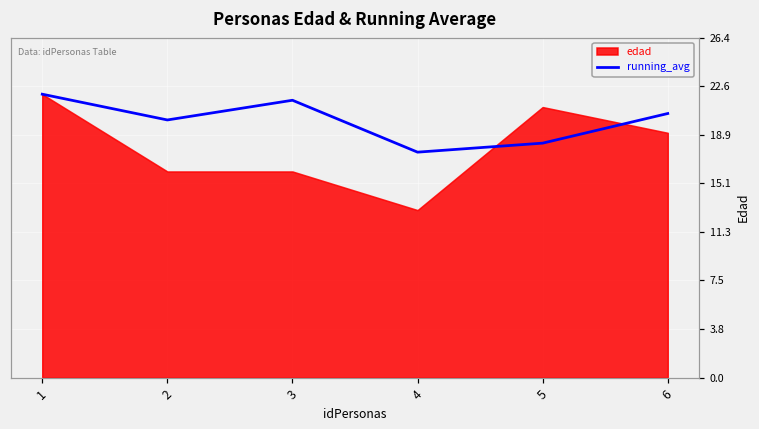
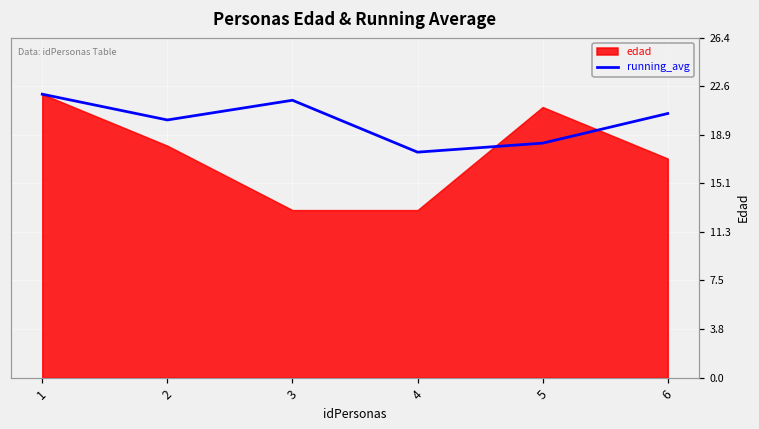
  {
    "edad": {
-     "2": 16,
-     "3": 16,
+     "2": 18,
+     "3": 13,
      "4": 13,
      "5": 21,
-     "6": 19
+     "6": 17
    },
    "running_avg": {
      "2": 20,
      "3": 21.5,
      "4": 17.5,
      "5": 18,
      "6": 20.5
    }
  }
